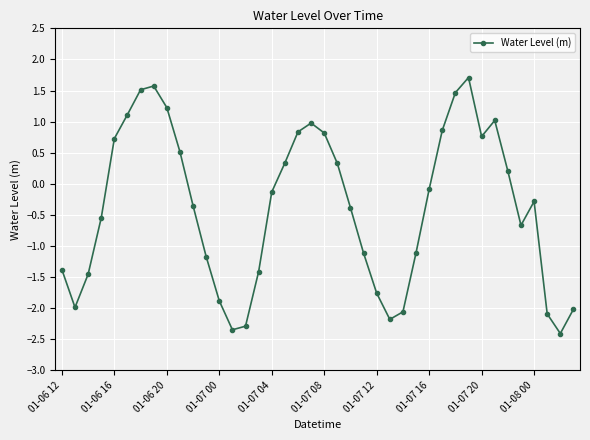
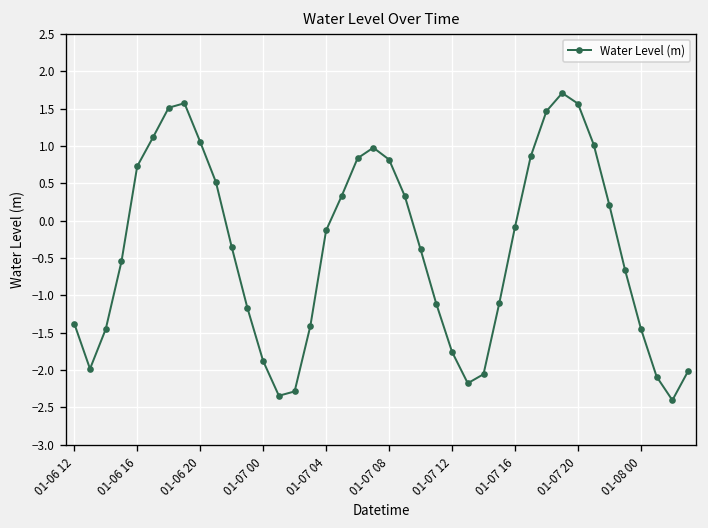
  {
    "01-06 12": -1.4,
    "01-06 16": 0.7,
-   "01-06 20": 1.2,
+   "01-06 20": 1.1,
    "01-07 00": -1.9,
    "01-07 04": -0.1,
    "01-07 08": 0.8,
    "01-07 12": -1.8,
    "01-07 16": -0.1,
-   "01-07 20": 0.8,
-   "01-08 00": -0.3
+   "01-07 20": 1.6,
+   "01-08 00": -1.4
  }
